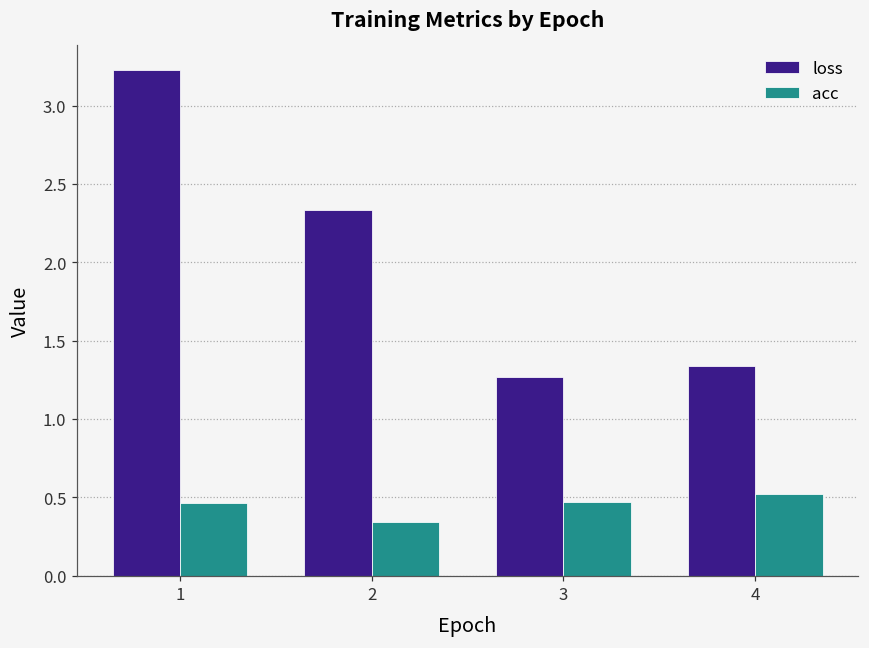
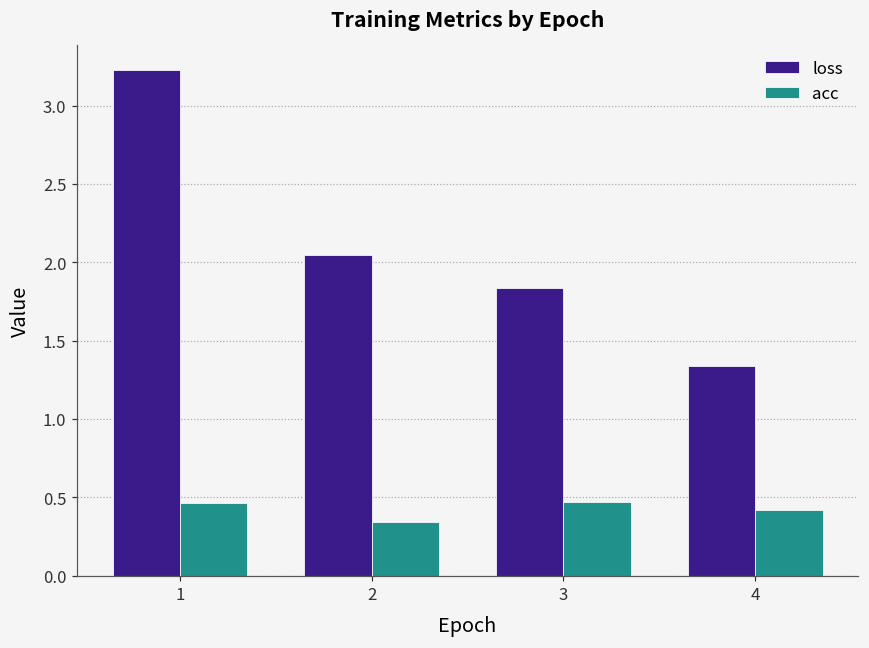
  {
    "loss": {
      "1": 3.23,
-     "2": 2.33,
-     "3": 1.27,
+     "2": 2.05,
+     "3": 1.84,
      "4": 1.34
    },
    "acc": {
      "1": 0.46,
      "2": 0.34,
      "3": 0.47,
-     "4": 0.52
+     "4": 0.42
    }
  }
